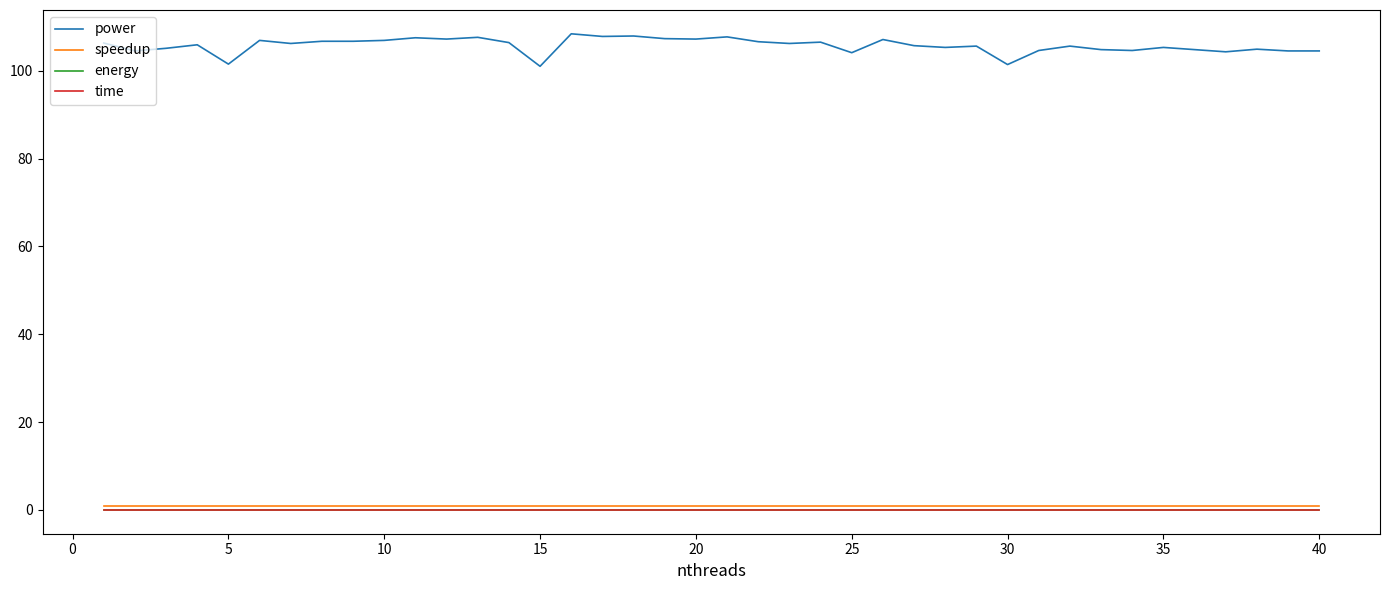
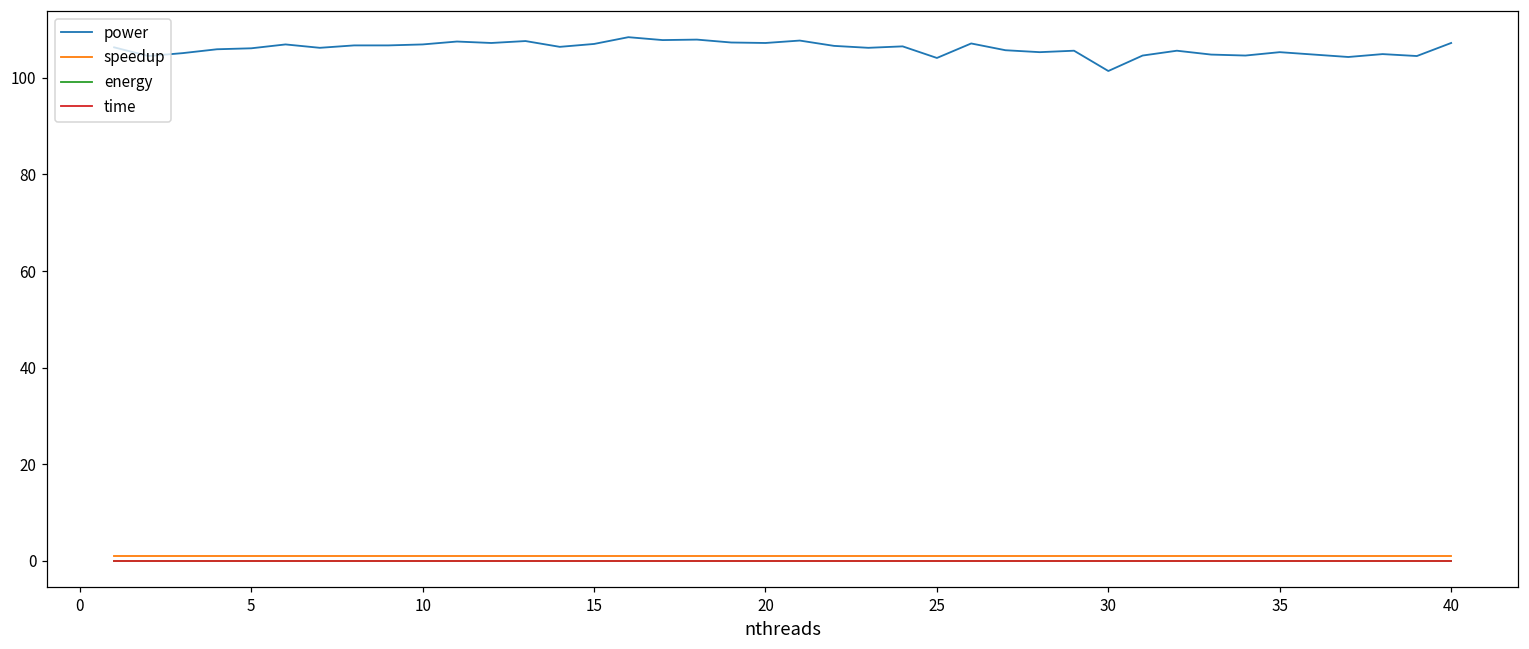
  {
    "power": {
-     "5": 102,
+     "5": 106,
      "10": 107,
-     "15": 101,
+     "15": 107,
      "20": 107,
      "25": 104,
      "30": 101,
      "35": 105,
-     "40": 105
+     "40": 107
    },
    "speedup": {
      "5": 1,
      "10": 1,
      "15": 1,
      "20": 1,
      "25": 1,
      "30": 1,
      "35": 1,
      "40": 1
    },
    "time": {
      "5": 0,
      "10": 0,
      "15": 0,
      "20": 0,
      "25": 0,
      "30": 0,
      "35": 0,
      "40": 0
    }
  }
